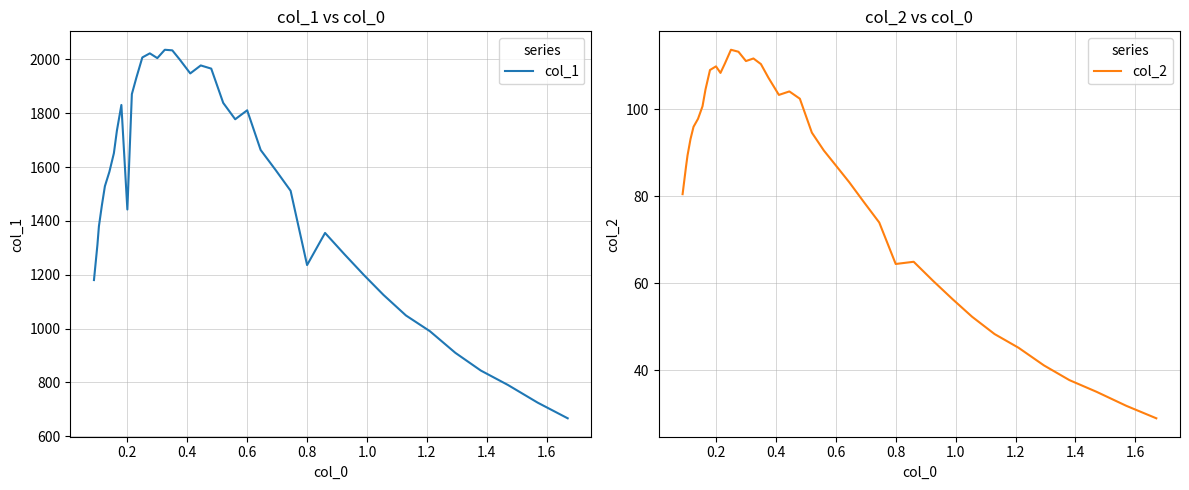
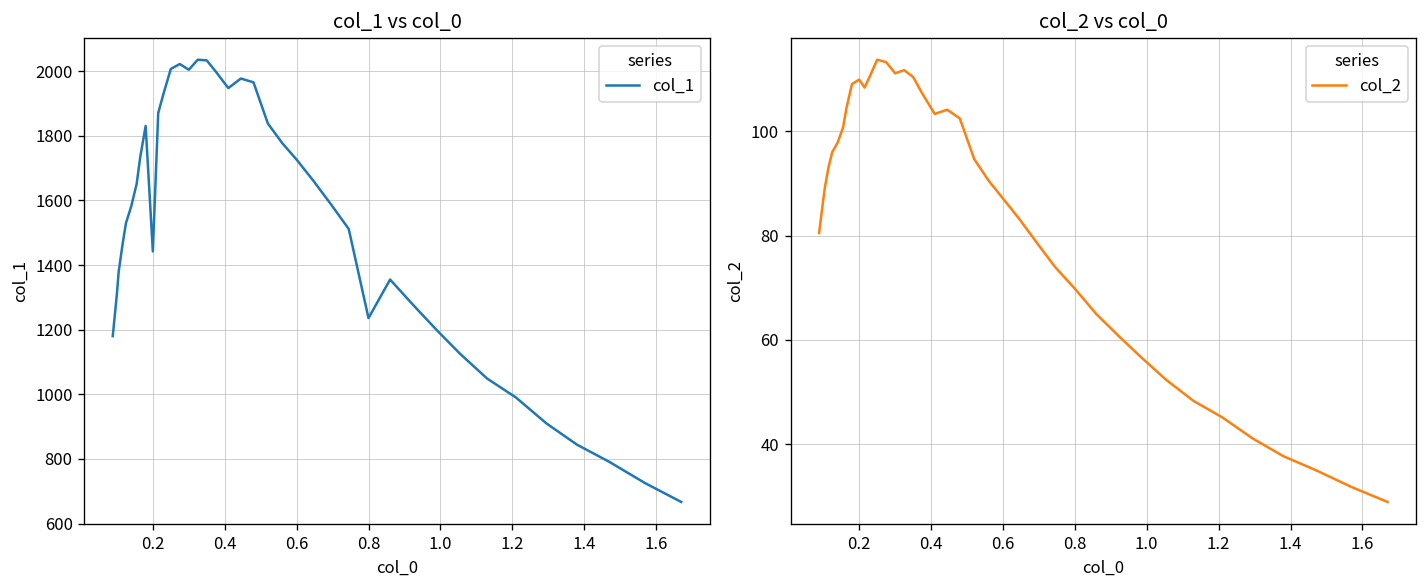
  {
    "col_1 vs col_0": {
      "0.2": 1440,
-     "0.6": 1810,
+     "0.6": 1730,
      "0.8": 1240
    },
    "col_2 vs col_0": {
      "0.2": 110,
      "0.6": 87,
-     "0.8": 64
+     "0.8": 70
    }
  }
